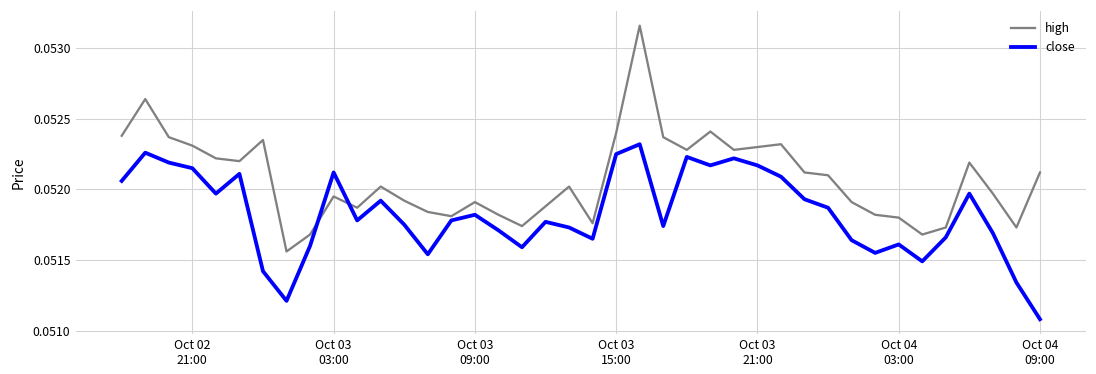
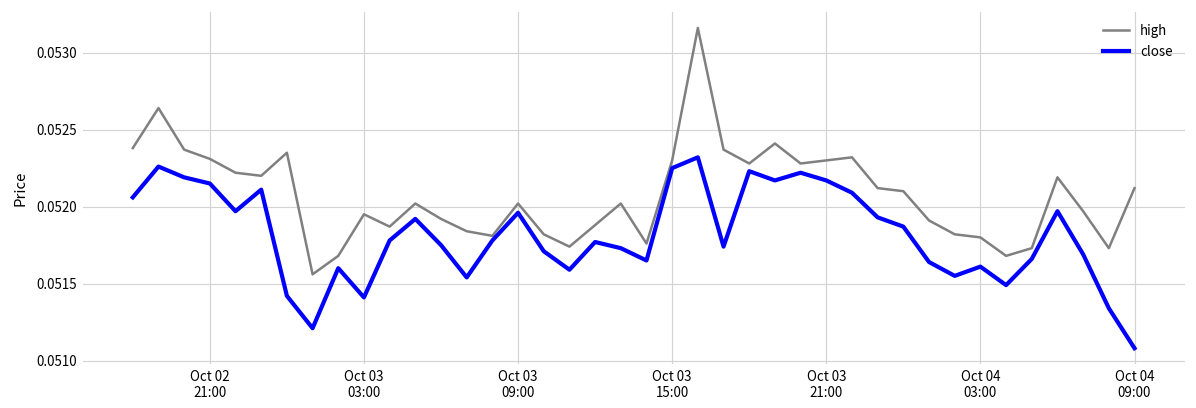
  {
    "high": {
      "Oct 02 21:00": 0.05231,
      "Oct 03 03:00": 0.05195,
-     "Oct 03 09:00": 0.05191,
-     "Oct 03 15:00": 0.0524,
+     "Oct 03 09:00": 0.05202,
+     "Oct 03 15:00": 0.0523,
      "Oct 03 21:00": 0.05230,
      "Oct 04 03:00": 0.05180,
      "Oct 04 09:00": 0.05212
    },
    "close": {
      "Oct 02 21:00": 0.05215,
-     "Oct 03 03:00": 0.05212,
-     "Oct 03 09:00": 0.05182,
+     "Oct 03 03:00": 0.05141,
+     "Oct 03 09:00": 0.05196,
      "Oct 03 15:00": 0.05225,
      "Oct 03 21:00": 0.05217,
      "Oct 04 03:00": 0.05161,
      "Oct 04 09:00": 0.05108
    }
  }
